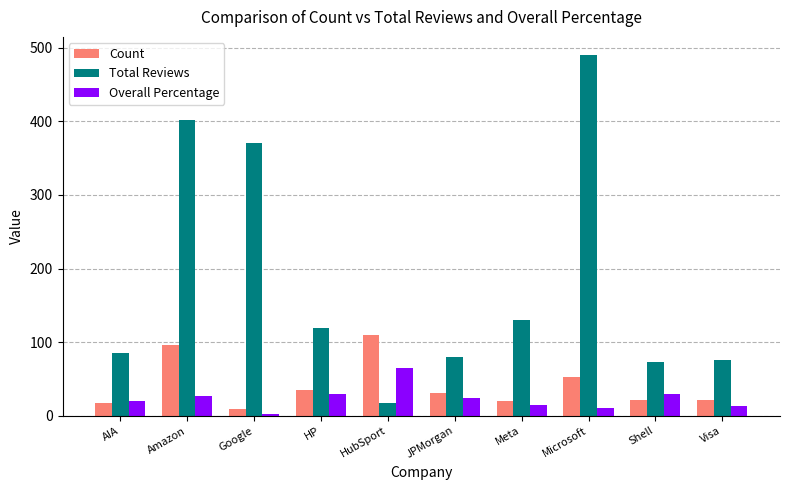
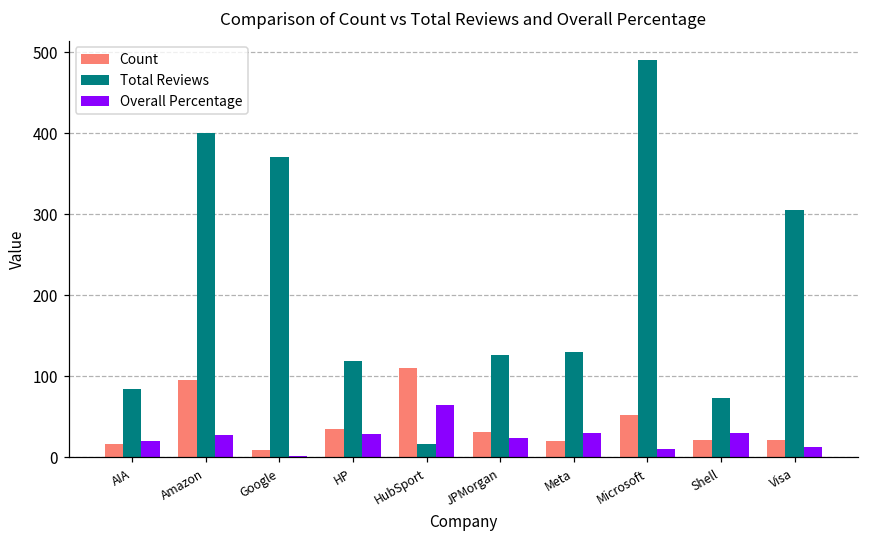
  {
    "Count": {
      "AIA": 20,
      "Amazon": 100,
      "Google": 10,
      "HP": 40,
      "HubSport": 110,
      "JPMorgan": 30,
      "Meta": 20,
      "Microsoft": 50,
      "Shell": 20,
      "Visa": 20
    },
    "Total Reviews": {
      "AIA": 90,
      "Amazon": 400,
      "Google": 370,
      "HP": 120,
      "HubSport": 20,
-     "JPMorgan": 80,
+     "JPMorgan": 130,
      "Meta": 130,
      "Microsoft": 490,
      "Shell": 70,
-     "Visa": 80
+     "Visa": 310
    },
    "Overall Percentage": {
      "AIA": 20,
      "Amazon": 30,
      "HP": 30,
      "HubSport": 60,
      "JPMorgan": 20,
-     "Meta": 20,
+     "Meta": 30,
      "Microsoft": 10,
      "Shell": 30,
      "Visa": 10
    }
  }
